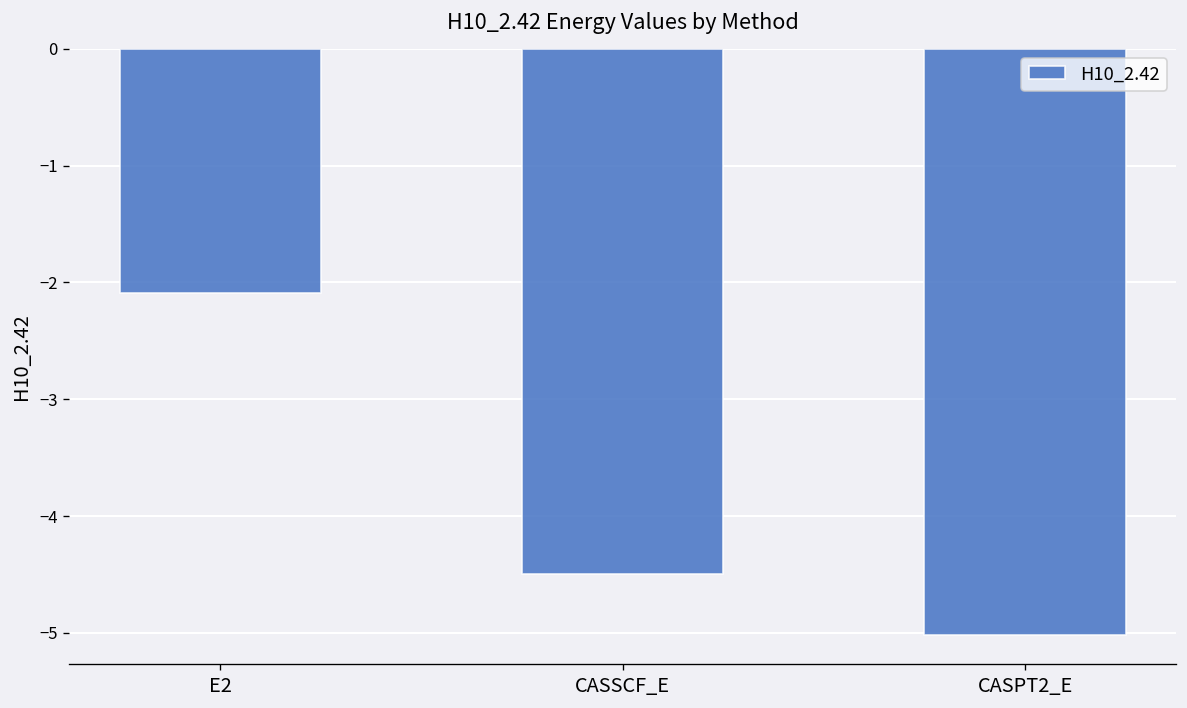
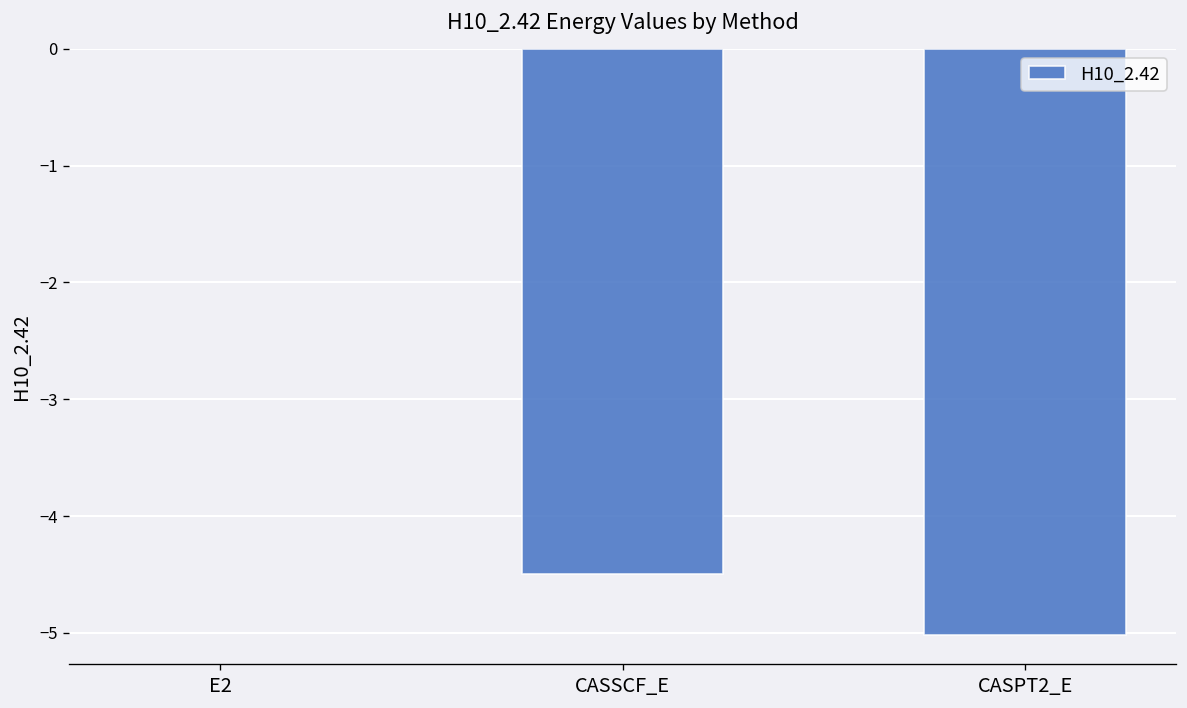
  {
-   "E2": -2.1,
+   "E2": 0.0,
    "CASSCF_E": -4.5,
    "CASPT2_E": -5.0
  }
